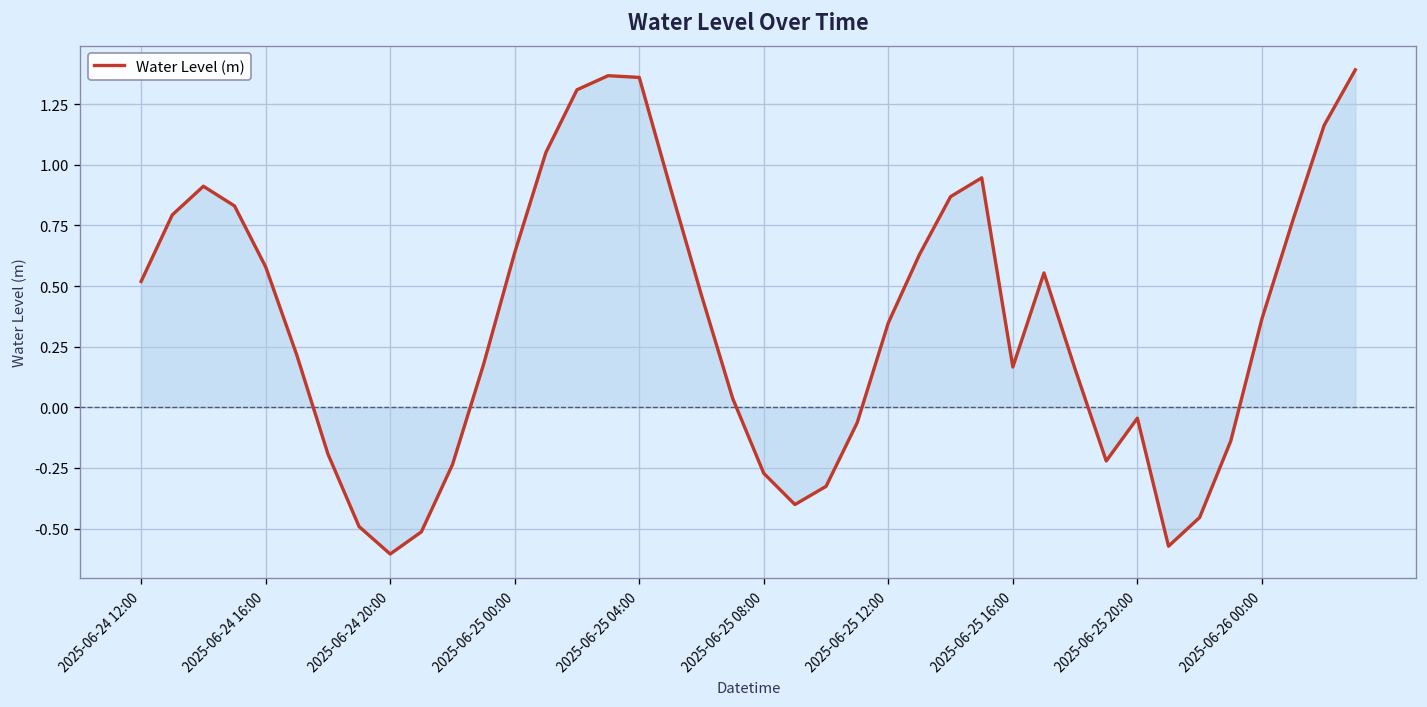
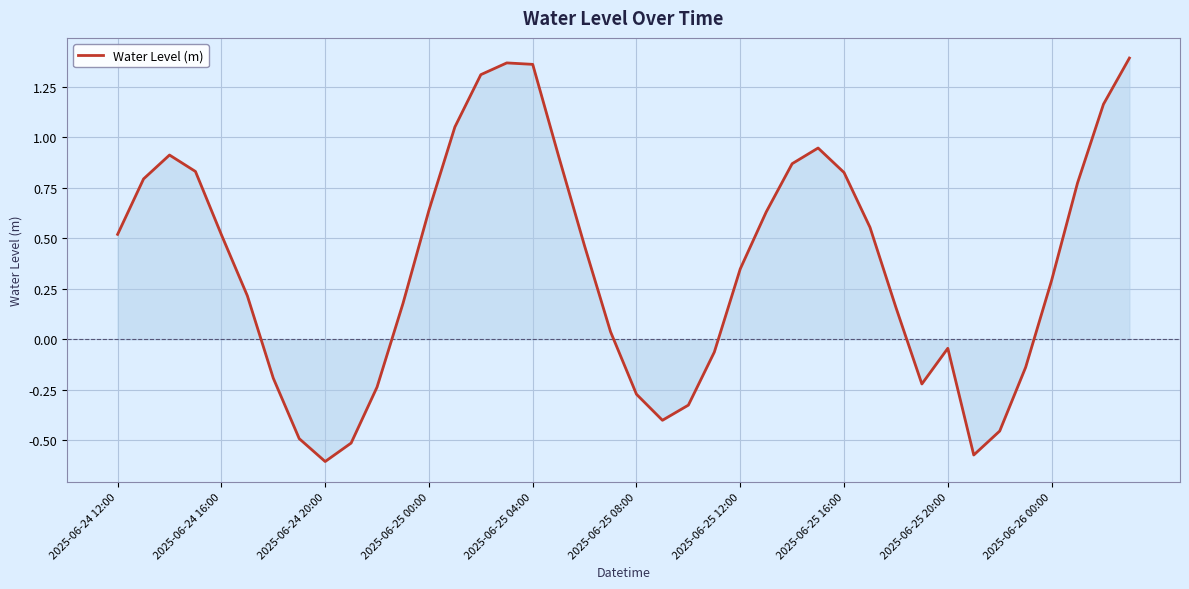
  {
    "Water Level (m)": {
-     "2025-06-24 16:00": 0.58,
+     "2025-06-24 16:00": 0.52,
      "2025-06-24 20:00": -0.61,
      "2025-06-25 08:00": -0.27,
-     "2025-06-25 16:00": 0.17,
+     "2025-06-25 16:00": 0.83,
      "2025-06-25 20:00": -0.04,
-     "2025-06-26 00:00": 0.36
+     "2025-06-26 00:00": 0.29
    }
  }
